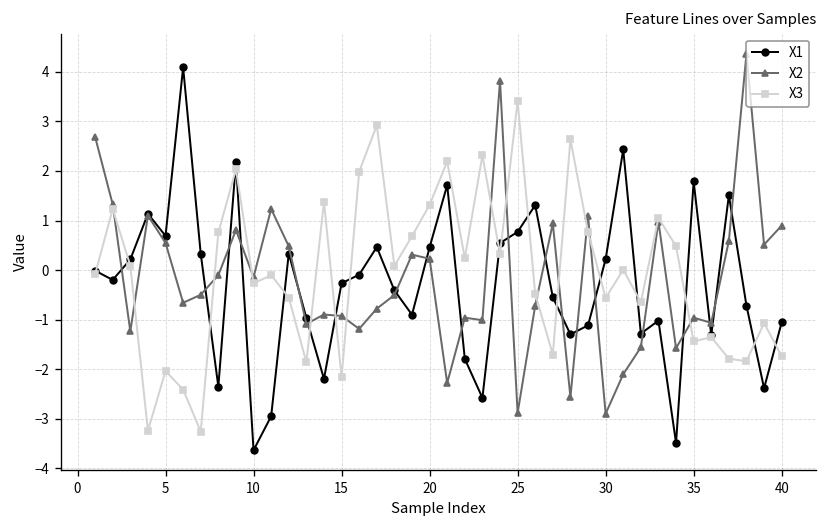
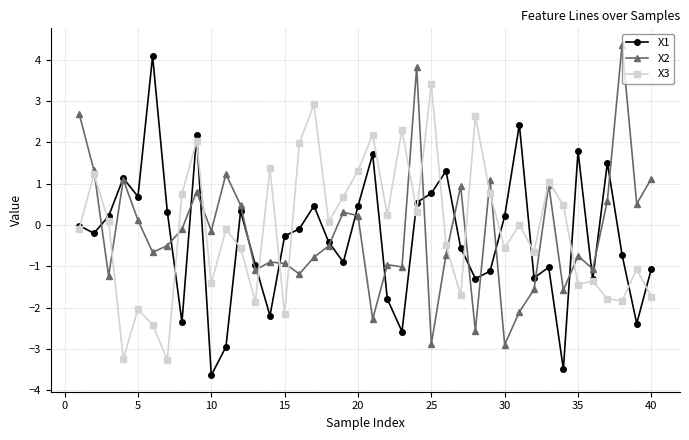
  {
    "X1": {
      "5": 0.7,
      "10": -3.6,
      "15": -0.3,
      "20": 0.5,
      "25": 0.8,
      "30": 0.2,
      "35": 1.8,
      "40": -1.1
    },
    "X2": {
-     "5": 0.5,
+     "5": 0.1,
      "10": -0.1,
      "15": -0.9,
      "20": 0.2,
      "25": -2.9,
      "30": -2.9,
-     "35": -1.0,
-     "40": 0.9
+     "35": -0.7,
+     "40": 1.1
    },
    "X3": {
      "5": -2.0,
-     "10": -0.3,
+     "10": -1.4,
      "15": -2.2,
      "20": 1.3,
      "25": 3.4,
      "30": -0.6,
      "35": -1.4,
      "40": -1.7
    }
  }
